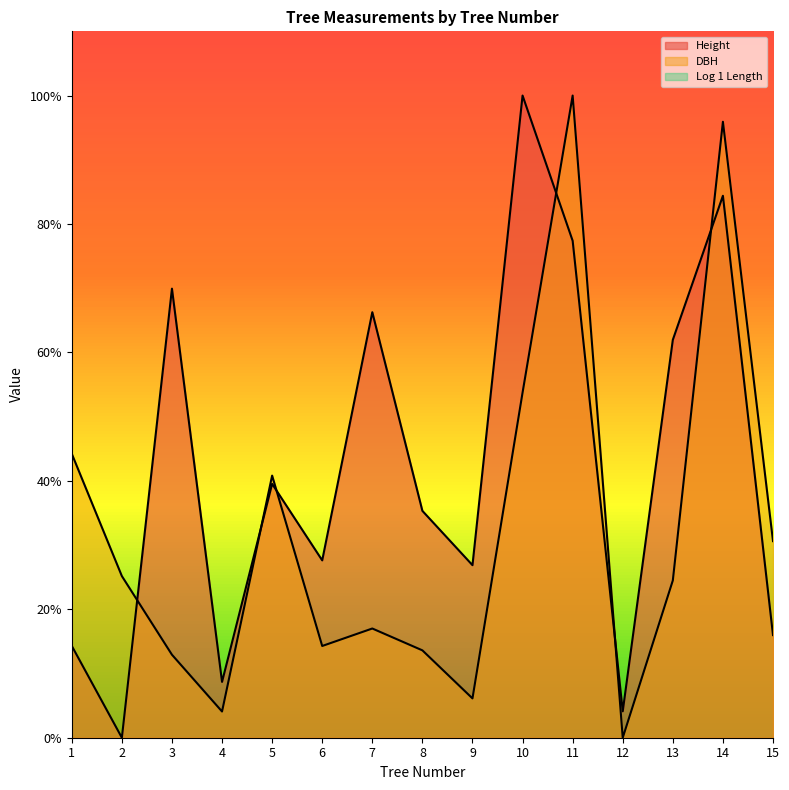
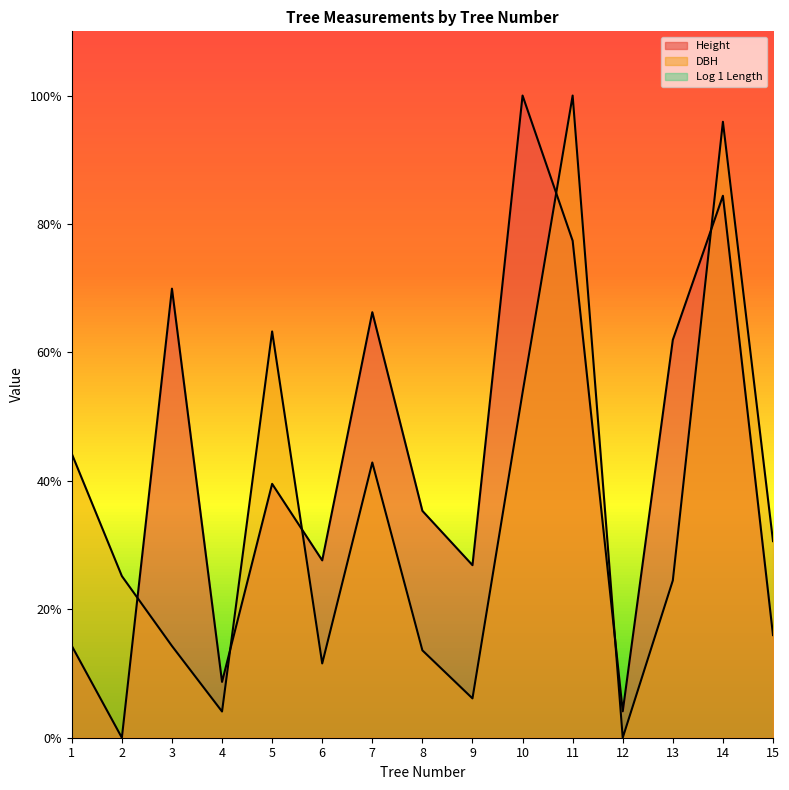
  {
    "Height": {
      "1": "14%",
      "2": "0%",
      "3": "70%",
      "4": "9%",
      "5": "40%",
      "6": "28%",
      "7": "66%",
      "8": "35%",
      "9": "27%",
      "10": "100%",
      "11": "77%",
      "12": "4%",
      "13": "62%",
      "14": "84%",
      "15": "16%"
    },
    "DBH": {
      "1": "44%",
      "2": "25%",
-     "3": "13%",
+     "3": "14%",
      "4": "4%",
-     "5": "41%",
-     "6": "14%",
-     "7": "17%",
+     "5": "63%",
+     "6": "12%",
+     "7": "43%",
      "8": "14%",
      "9": "6%",
      "10": "54%",
      "11": "100%",
      "12": "0%",
      "13": "24%",
      "14": "96%",
      "15": "31%"
    }
  }
